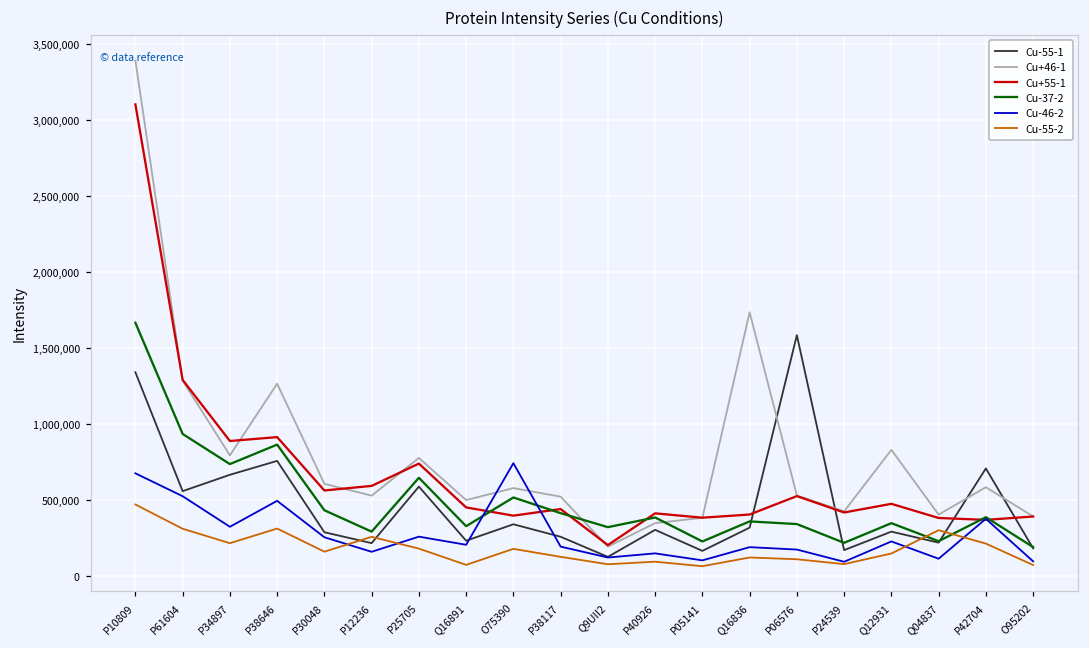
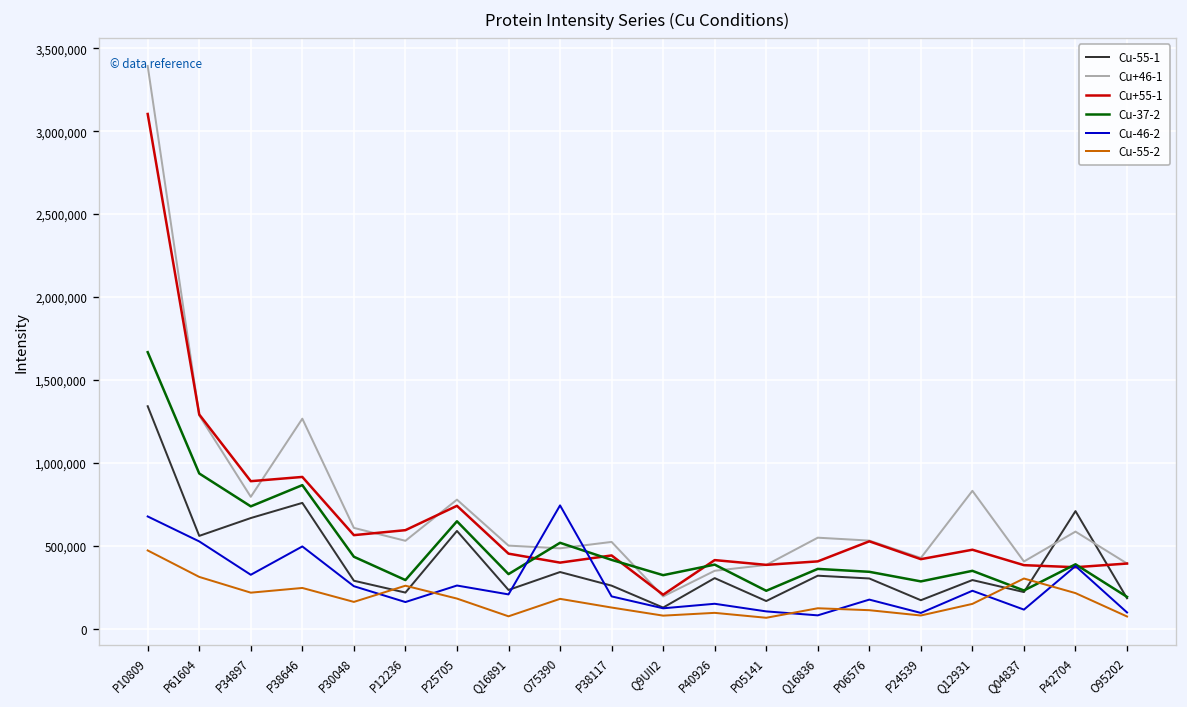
  {
    "Cu-55-1": {
      "P10809": "1,340,000",
      "P61604": "560,000",
      "P34897": "670,000",
      "P38646": "760,000",
      "P30048": "290,000",
      "P12236": "220,000",
      "P25705": "590,000",
      "Q16891": "230,000",
      "O75390": "340,000",
      "P38117": "260,000",
      "P40926": "310,000",
      "P05141": "170,000",
      "Q16836": "320,000",
-     "P06576": "1,590,000",
+     "P06576": "300,000",
      "P24539": "170,000",
      "Q12931": "290,000",
      "P42704": "710,000"
    },
    "Cu+46-1": {
      "P10809": "3,390,000",
      "P34897": "800,000",
      "P38646": "1,270,000",
      "P30048": "610,000",
      "P12236": "530,000",
      "P25705": "780,000",
      "Q16891": "500,000",
-     "O75390": "580,000",
+     "O75390": "490,000",
      "P38117": "520,000",
      "P40926": "350,000",
-     "Q16836": "1,740,000",
+     "Q16836": "550,000",
      "Q12931": "830,000",
      "Q04837": "410,000",
      "P42704": "590,000"
    },
    "Cu+55-1": {
      "P10809": "3,100,000",
      "P34897": "890,000",
      "P38646": "920,000",
      "P30048": "560,000",
      "P12236": "590,000",
      "P25705": "740,000",
      "Q16891": "450,000",
      "O75390": "400,000",
      "P38117": "440,000",
      "P40926": "410,000",
      "Q16836": "410,000",
      "Q12931": "480,000",
      "Q04837": "380,000"
    },
    "Cu-37-2": {
      "P10809": "1,670,000",
      "P61604": "940,000",
      "P34897": "740,000",
      "P38646": "870,000",
      "P30048": "430,000",
      "P12236": "290,000",
      "P25705": "650,000",
      "Q16891": "330,000",
      "O75390": "520,000",
      "P38117": "420,000",
      "Q9UII2": "320,000",
      "P40926": "390,000",
      "P05141": "230,000",
      "Q16836": "360,000",
      "P06576": "340,000",
-     "P24539": "220,000",
+     "P24539": "290,000",
      "Q12931": "350,000"
    },
    "Cu-46-2": {
      "P10809": "680,000",
      "P61604": "530,000",
      "P34897": "330,000",
      "P38646": "500,000",
      "P30048": "260,000",
      "P12236": "160,000",
      "P25705": "260,000",
      "Q16891": "210,000",
      "O75390": "740,000",
      "P38117": "200,000",
      "P40926": "150,000",
      "P05141": "100,000",
-     "Q16836": "190,000",
+     "Q16836": "80,000",
      "P06576": "180,000",
      "Q12931": "230,000",
      "Q04837": "120,000",
      "O95202": "100,000"
    },
    "Cu-55-2": {
      "P10809": "470,000",
      "P61604": "310,000",
      "P34897": "220,000",
-     "P38646": "310,000",
+     "P38646": "250,000",
      "P30048": "160,000",
      "P12236": "260,000",
      "P25705": "180,000",
      "Q16891": "80,000",
      "O75390": "180,000",
      "P38117": "130,000",
      "Q9UII2": "80,000",
      "P40926": "100,000",
      "P05141": "70,000",
      "Q16836": "120,000",
      "P06576": "110,000",
      "Q12931": "150,000",
      "Q04837": "300,000",
      "P42704": "220,000",
      "O95202": "70,000"
    }
  }
